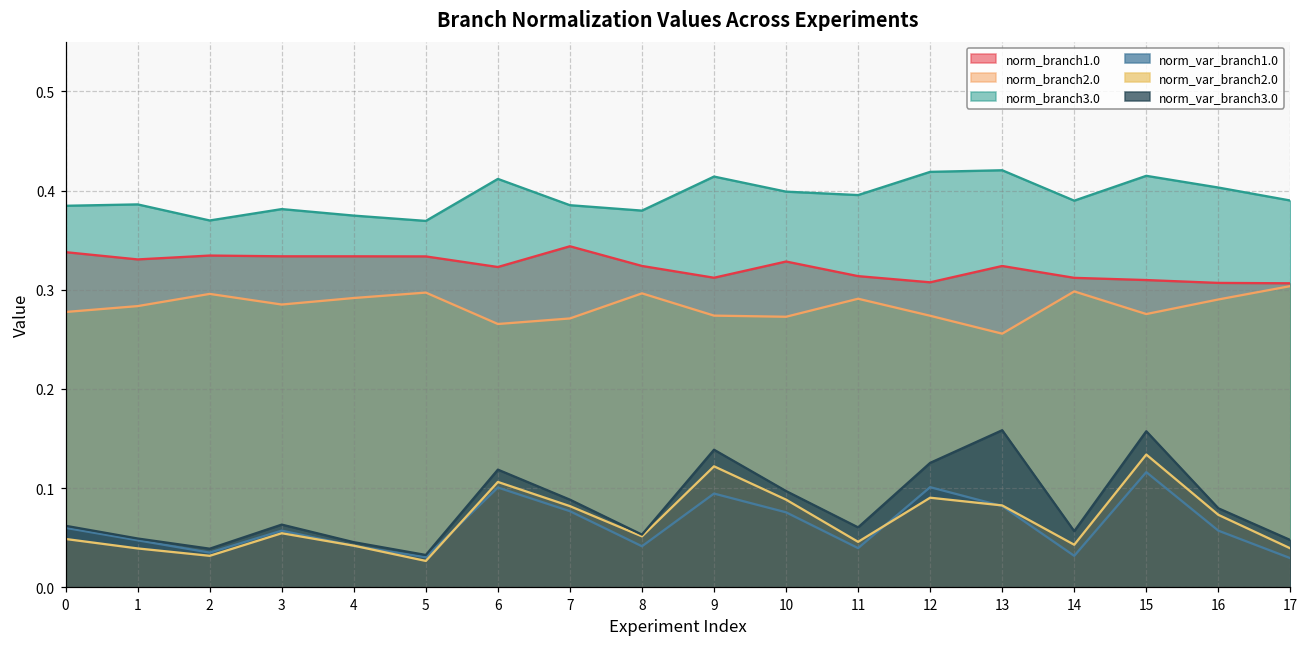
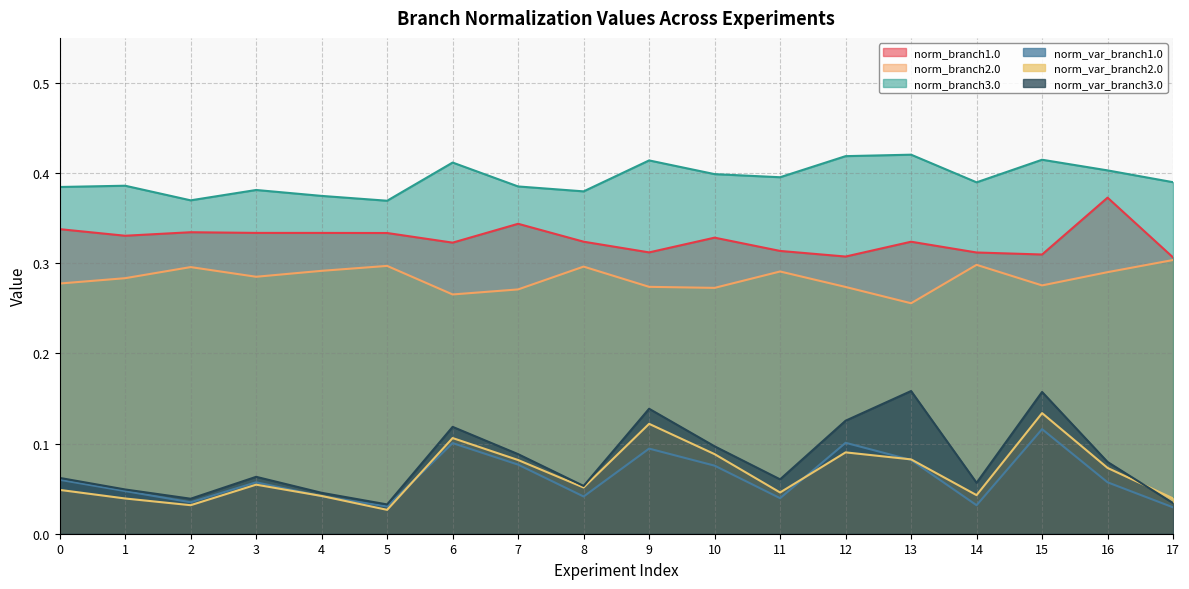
  {
    "norm_branch1.0": {
      "0": 0.34,
      "1": 0.33,
      "2": 0.33,
      "3": 0.33,
      "4": 0.33,
      "5": 0.33,
      "6": 0.32,
      "7": 0.34,
      "8": 0.32,
      "9": 0.31,
      "10": 0.33,
      "11": 0.31,
      "12": 0.31,
      "13": 0.32,
      "14": 0.31,
      "15": 0.31,
-     "16": 0.31,
+     "16": 0.37,
      "17": 0.31
    },
    "norm_var_branch3.0": {
      "2": 0.04,
      "3": 0.06,
      "4": 0.05,
      "6": 0.12,
      "7": 0.09,
      "9": 0.14,
      "10": 0.10,
      "11": 0.06,
      "12": 0.13,
      "13": 0.16,
      "14": 0.06,
      "15": 0.16,
      "16": 0.08,
-     "17": 0.05
+     "17": 0.03
    }
  }
